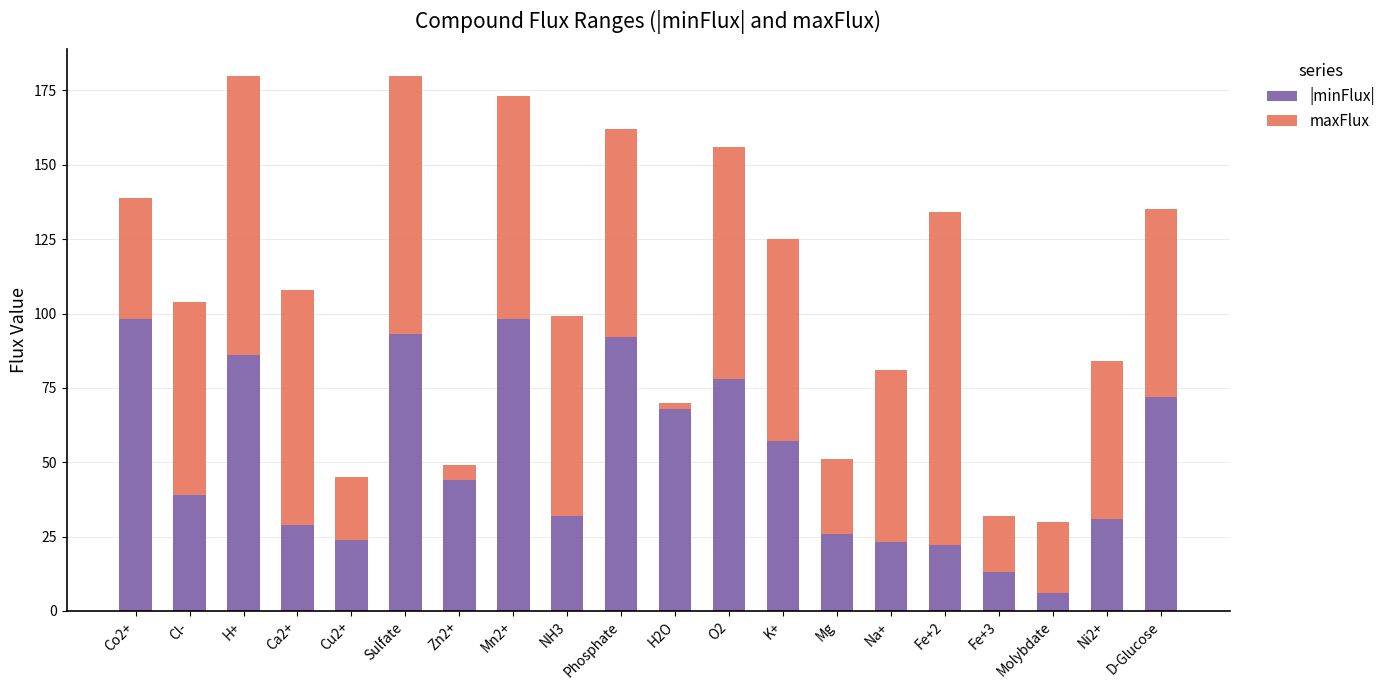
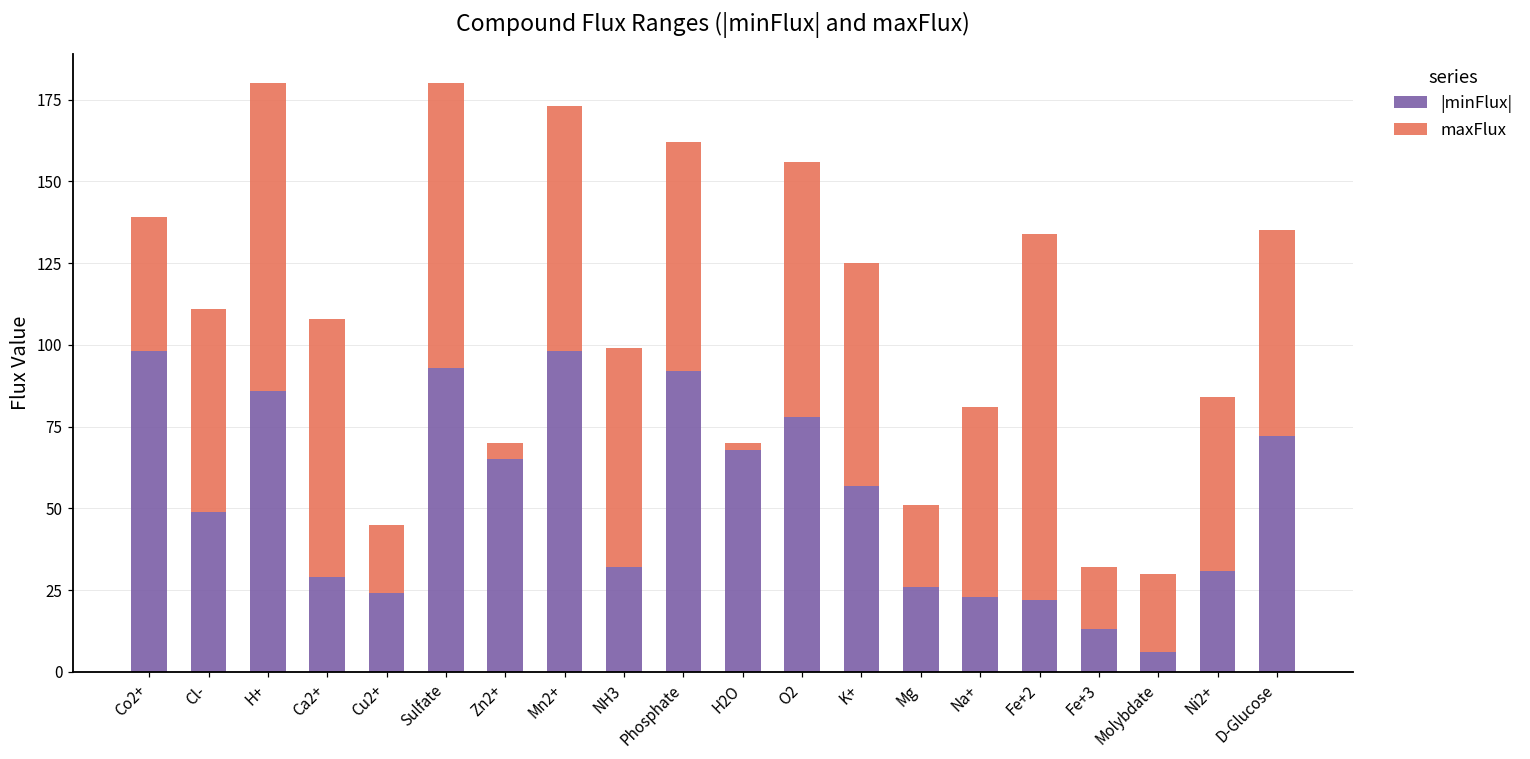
  {
    "|minFlux|": {
      "Co2+": 98,
-     "Cl-": 39,
+     "Cl-": 49,
      "H+": 86,
      "Ca2+": 29,
      "Cu2+": 24,
      "Sulfate": 93,
-     "Zn2+": 44,
+     "Zn2+": 65,
      "Mn2+": 98,
      "NH3": 32,
      "Phosphate": 92,
      "H2O": 68,
      "O2": 78,
      "K+": 57,
      "Mg": 26,
      "Na+": 23,
      "Fe+2": 22,
      "Fe+3": 13,
      "Molybdate": 6,
      "Ni2+": 31,
      "D-Glucose": 72
    },
    "maxFlux": {
      "Co2+": 41,
-     "Cl-": 65,
+     "Cl-": 62,
      "H+": 94,
      "Ca2+": 79,
      "Cu2+": 21,
      "Sulfate": 87,
      "Zn2+": 5,
      "Mn2+": 75,
      "NH3": 67,
      "Phosphate": 70,
      "H2O": 2,
      "O2": 78,
      "K+": 68,
      "Mg": 25,
      "Na+": 58,
      "Fe+2": 112,
      "Fe+3": 19,
      "Molybdate": 24,
      "Ni2+": 53,
      "D-Glucose": 63
    }
  }
